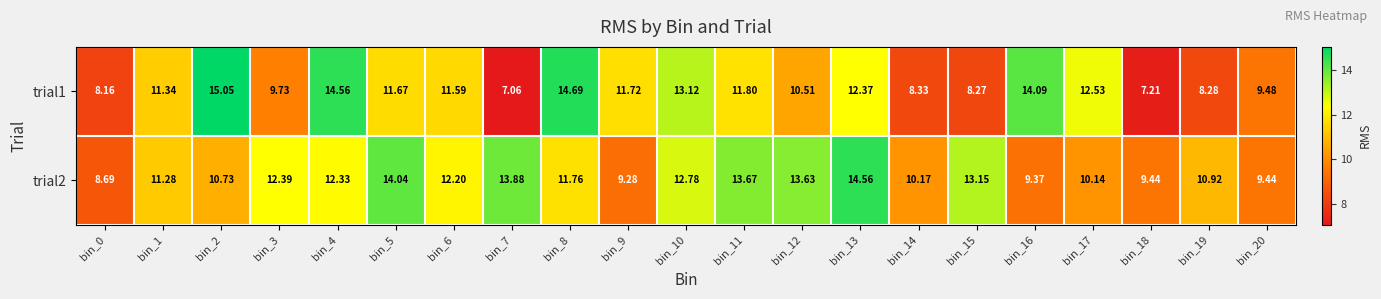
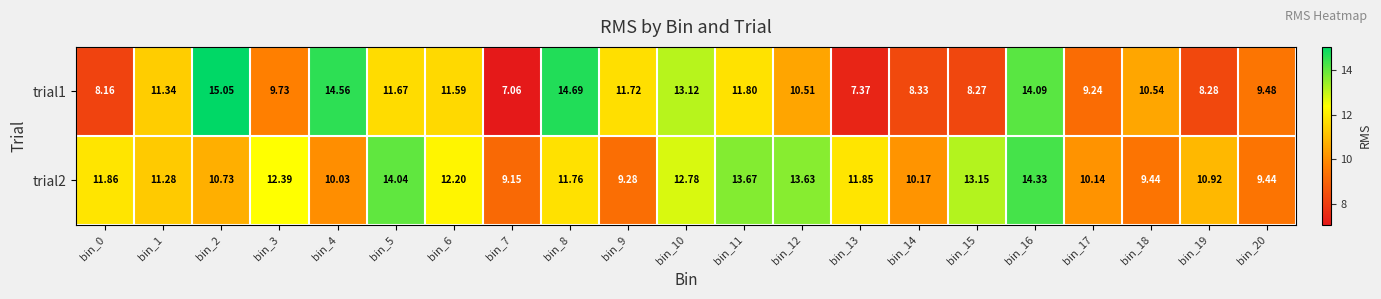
  {
    "trial1": {
      "bin_0": 8.16,
      "bin_1": 11.34,
      "bin_2": 15.05,
      "bin_3": 9.73,
      "bin_4": 14.56,
      "bin_5": 11.67,
      "bin_6": 11.59,
      "bin_7": 7.06,
      "bin_8": 14.69,
      "bin_9": 11.72,
      "bin_10": 13.12,
      "bin_11": 11.80,
      "bin_12": 10.51,
-     "bin_13": 12.37,
+     "bin_13": 7.37,
      "bin_14": 8.33,
      "bin_15": 8.27,
      "bin_16": 14.09,
-     "bin_17": 12.53,
-     "bin_18": 7.21,
+     "bin_17": 9.24,
+     "bin_18": 10.54,
      "bin_19": 8.28,
      "bin_20": 9.48
    },
    "trial2": {
-     "bin_0": 8.69,
+     "bin_0": 11.86,
      "bin_1": 11.28,
      "bin_2": 10.73,
      "bin_3": 12.39,
-     "bin_4": 12.33,
+     "bin_4": 10.03,
      "bin_5": 14.04,
      "bin_6": 12.20,
-     "bin_7": 13.88,
+     "bin_7": 9.15,
      "bin_8": 11.76,
      "bin_9": 9.28,
      "bin_10": 12.78,
      "bin_11": 13.67,
      "bin_12": 13.63,
-     "bin_13": 14.56,
+     "bin_13": 11.85,
      "bin_14": 10.17,
      "bin_15": 13.15,
-     "bin_16": 9.37,
+     "bin_16": 14.33,
      "bin_17": 10.14,
      "bin_18": 9.44,
      "bin_19": 10.92,
      "bin_20": 9.44
    }
  }
